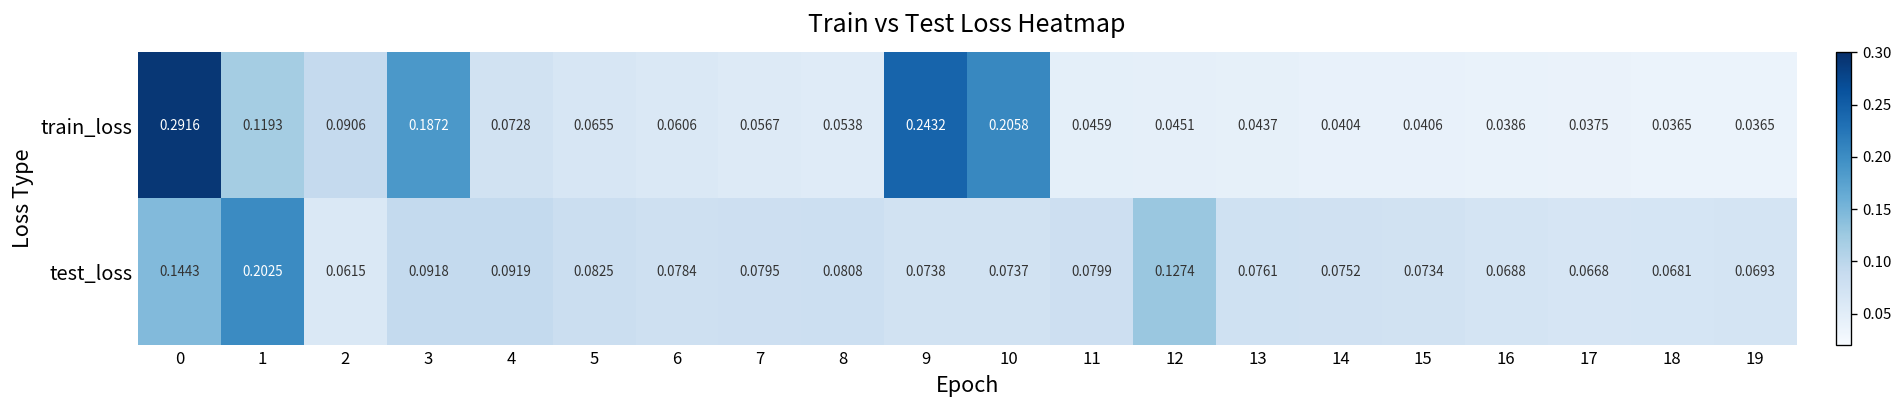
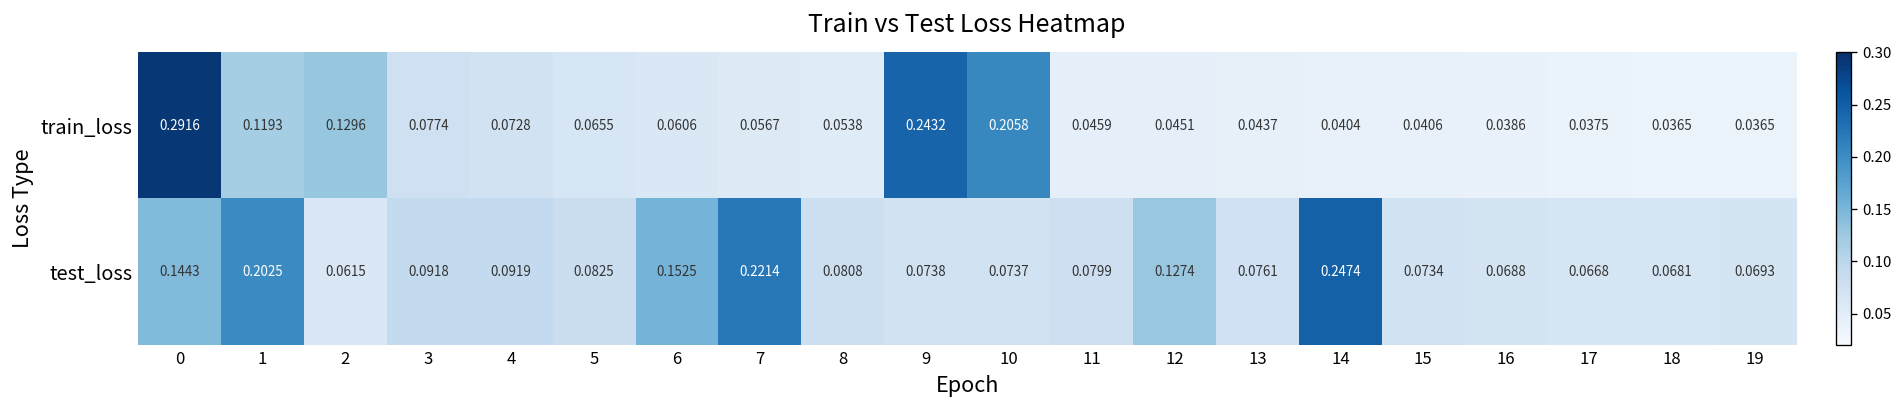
  {
    "train_loss": {
      "0": 0.2916,
      "1": 0.1193,
-     "2": 0.0906,
-     "3": 0.1872,
+     "2": 0.1296,
+     "3": 0.0774,
      "4": 0.0728,
      "5": 0.0655,
      "6": 0.0606,
      "7": 0.0567,
      "8": 0.0538,
      "9": 0.2432,
      "10": 0.2058,
      "11": 0.0459,
      "12": 0.0451,
      "13": 0.0437,
      "14": 0.0404,
      "15": 0.0406,
      "16": 0.0386,
      "17": 0.0375,
      "18": 0.0365,
      "19": 0.0365
    },
    "test_loss": {
      "0": 0.1443,
      "1": 0.2025,
      "2": 0.0615,
      "3": 0.0918,
      "4": 0.0919,
      "5": 0.0825,
-     "6": 0.0784,
-     "7": 0.0795,
+     "6": 0.1525,
+     "7": 0.2214,
      "8": 0.0808,
      "9": 0.0738,
      "10": 0.0737,
      "11": 0.0799,
      "12": 0.1274,
      "13": 0.0761,
-     "14": 0.0752,
+     "14": 0.2474,
      "15": 0.0734,
      "16": 0.0688,
      "17": 0.0668,
      "18": 0.0681,
      "19": 0.0693
    }
  }
